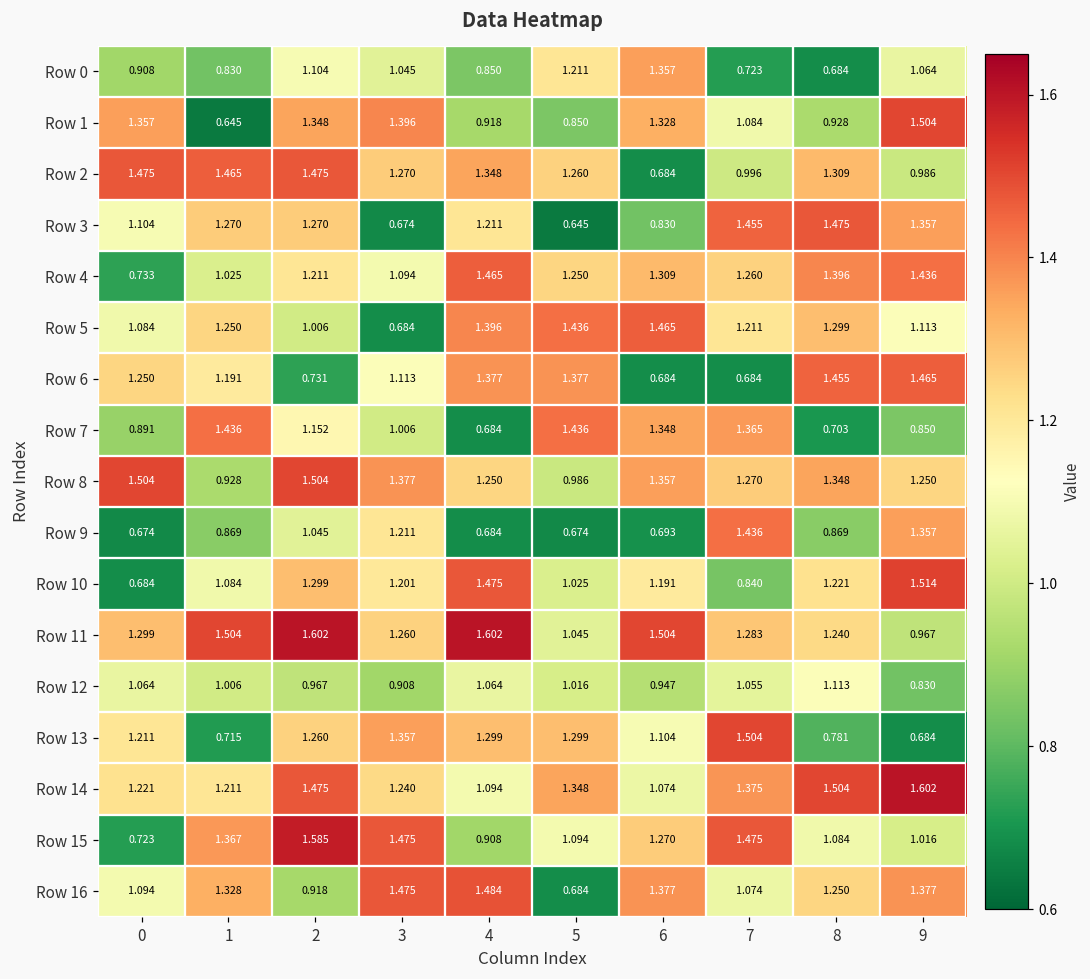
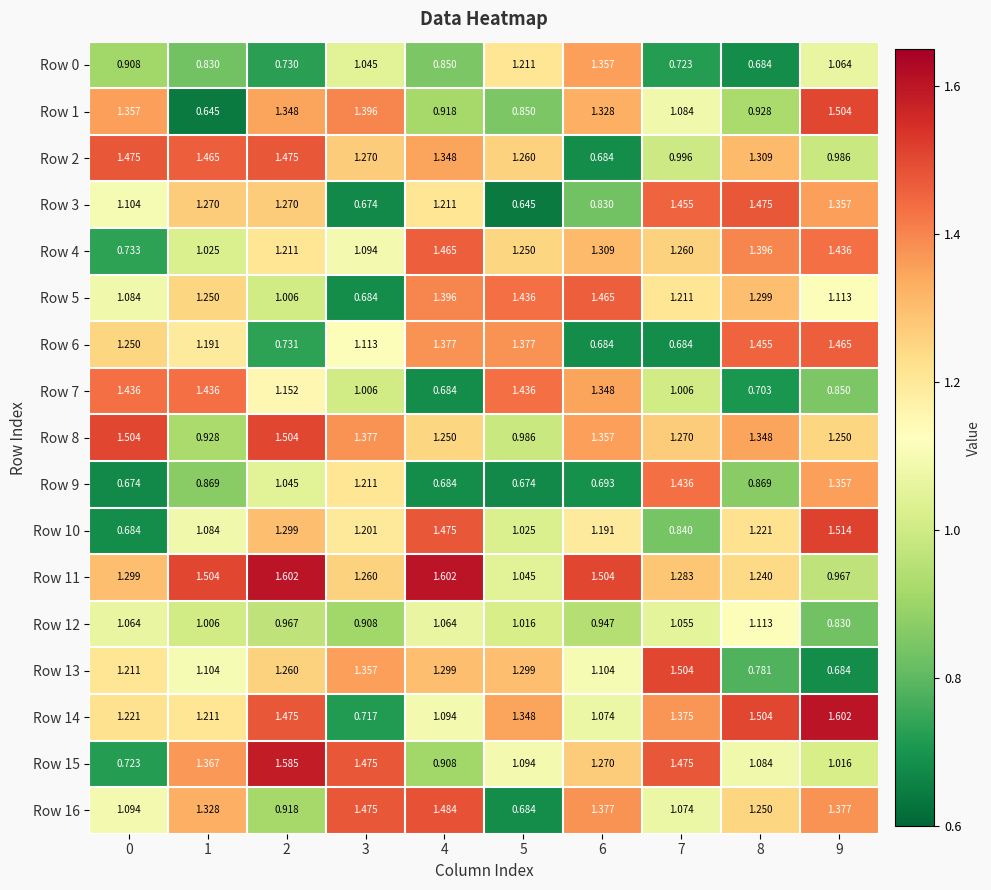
  {
    "Row 0": {
      "0": 0.908,
      "1": 0.830,
-     "2": 1.104,
+     "2": 0.730,
      "3": 1.045,
      "4": 0.850,
      "5": 1.211,
      "6": 1.357,
      "7": 0.723,
      "8": 0.684,
      "9": 1.064
    },
    "Row 1": {
      "0": 1.357,
      "1": 0.645,
      "2": 1.348,
      "3": 1.396,
      "4": 0.918,
      "5": 0.850,
      "6": 1.328,
      "7": 1.084,
      "8": 0.928,
      "9": 1.504
    },
    "Row 2": {
      "0": 1.475,
      "1": 1.465,
      "2": 1.475,
      "3": 1.270,
      "4": 1.348,
      "5": 1.260,
      "6": 0.684,
      "7": 0.996,
      "8": 1.309,
      "9": 0.986
    },
    "Row 3": {
      "0": 1.104,
      "1": 1.270,
      "2": 1.270,
      "3": 0.674,
      "4": 1.211,
      "5": 0.645,
      "6": 0.830,
      "7": 1.455,
      "8": 1.475,
      "9": 1.357
    },
    "Row 4": {
      "0": 0.733,
      "1": 1.025,
      "2": 1.211,
      "3": 1.094,
      "4": 1.465,
      "5": 1.250,
      "6": 1.309,
      "7": 1.260,
      "8": 1.396,
      "9": 1.436
    },
    "Row 5": {
      "0": 1.084,
      "1": 1.250,
      "2": 1.006,
      "3": 0.684,
      "4": 1.396,
      "5": 1.436,
      "6": 1.465,
      "7": 1.211,
      "8": 1.299,
      "9": 1.113
    },
    "Row 6": {
      "0": 1.250,
      "1": 1.191,
      "2": 0.731,
      "3": 1.113,
      "4": 1.377,
      "5": 1.377,
      "6": 0.684,
      "7": 0.684,
      "8": 1.455,
      "9": 1.465
    },
    "Row 7": {
-     "0": 0.891,
+     "0": 1.436,
      "1": 1.436,
      "2": 1.152,
      "3": 1.006,
      "4": 0.684,
      "5": 1.436,
      "6": 1.348,
-     "7": 1.365,
+     "7": 1.006,
      "8": 0.703,
      "9": 0.850
    },
    "Row 8": {
      "0": 1.504,
      "1": 0.928,
      "2": 1.504,
      "3": 1.377,
      "4": 1.250,
      "5": 0.986,
      "6": 1.357,
      "7": 1.270,
      "8": 1.348,
      "9": 1.250
    },
    "Row 9": {
      "0": 0.674,
      "1": 0.869,
      "2": 1.045,
      "3": 1.211,
      "4": 0.684,
      "5": 0.674,
      "6": 0.693,
      "7": 1.436,
      "8": 0.869,
      "9": 1.357
    },
    "Row 10": {
      "0": 0.684,
      "1": 1.084,
      "2": 1.299,
      "3": 1.201,
      "4": 1.475,
      "5": 1.025,
      "6": 1.191,
      "7": 0.840,
      "8": 1.221,
      "9": 1.514
    },
    "Row 11": {
      "0": 1.299,
      "1": 1.504,
      "2": 1.602,
      "3": 1.260,
      "4": 1.602,
      "5": 1.045,
      "6": 1.504,
      "7": 1.283,
      "8": 1.240,
      "9": 0.967
    },
    "Row 12": {
      "0": 1.064,
      "1": 1.006,
      "2": 0.967,
      "3": 0.908,
      "4": 1.064,
      "5": 1.016,
      "6": 0.947,
      "7": 1.055,
      "8": 1.113,
      "9": 0.830
    },
    "Row 13": {
      "0": 1.211,
-     "1": 0.715,
+     "1": 1.104,
      "2": 1.260,
      "3": 1.357,
      "4": 1.299,
      "5": 1.299,
      "6": 1.104,
      "7": 1.504,
      "8": 0.781,
      "9": 0.684
    },
    "Row 14": {
      "0": 1.221,
      "1": 1.211,
      "2": 1.475,
-     "3": 1.240,
+     "3": 0.717,
      "4": 1.094,
      "5": 1.348,
      "6": 1.074,
      "7": 1.375,
      "8": 1.504,
      "9": 1.602
    },
    "Row 15": {
      "0": 0.723,
      "1": 1.367,
      "2": 1.585,
      "3": 1.475,
      "4": 0.908,
      "5": 1.094,
      "6": 1.270,
      "7": 1.475,
      "8": 1.084,
      "9": 1.016
    },
    "Row 16": {
      "0": 1.094,
      "1": 1.328,
      "2": 0.918,
      "3": 1.475,
      "4": 1.484,
      "5": 0.684,
      "6": 1.377,
      "7": 1.074,
      "8": 1.250,
      "9": 1.377
    }
  }
